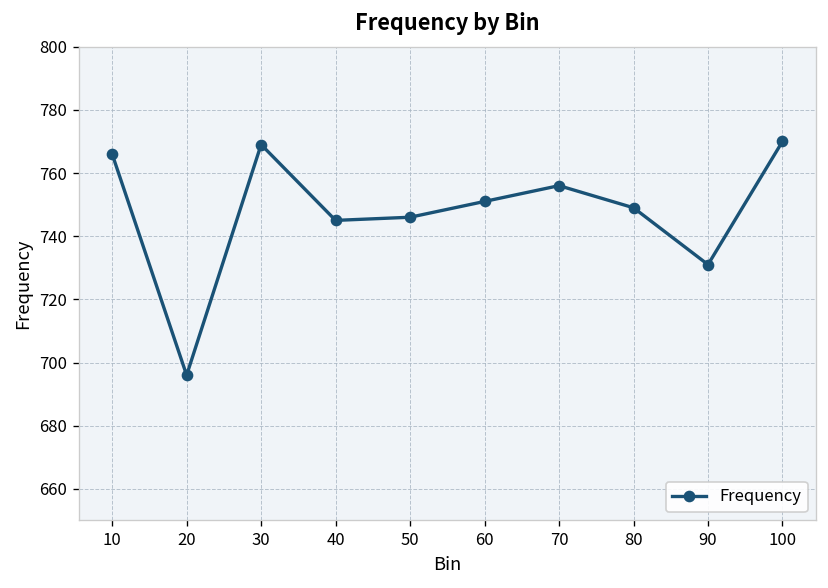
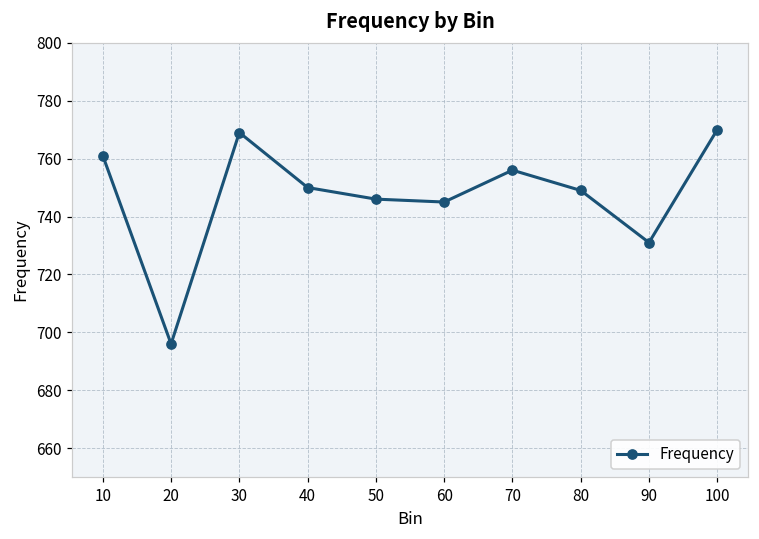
  {
-   "10": 766,
+   "10": 761,
    "20": 696,
    "30": 769,
-   "40": 745,
+   "40": 750,
    "50": 746,
-   "60": 751,
+   "60": 745,
    "70": 756,
    "80": 749,
    "90": 731,
    "100": 770
  }
